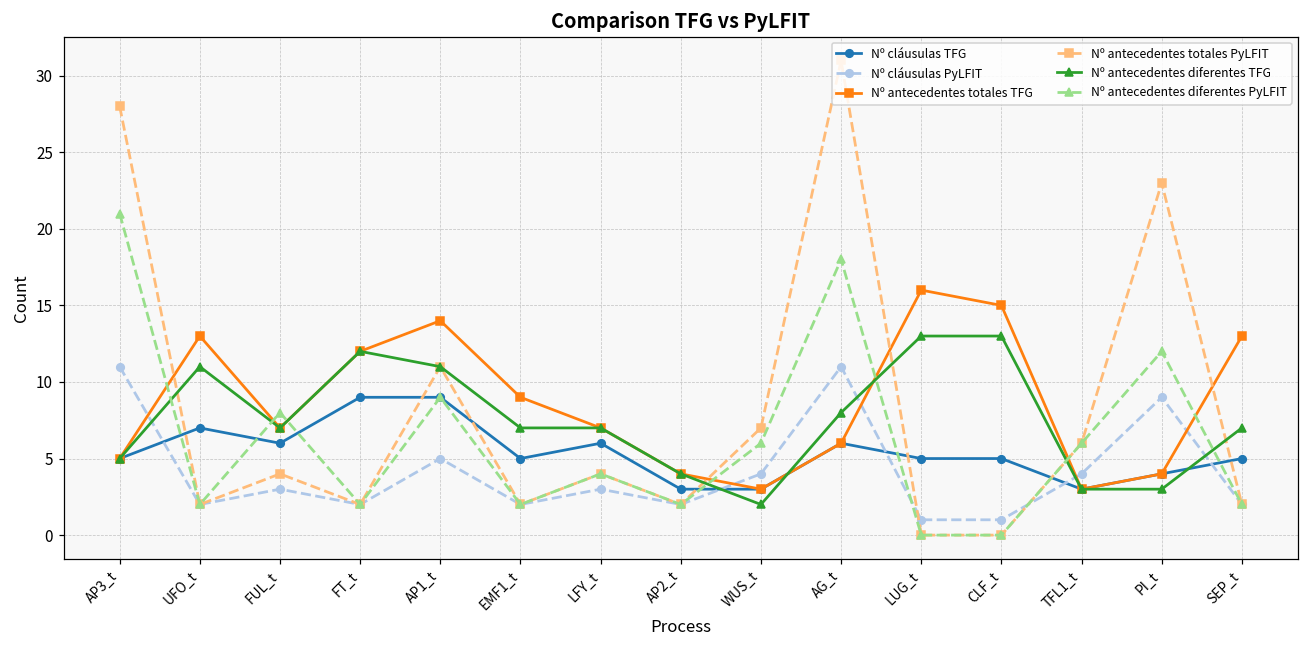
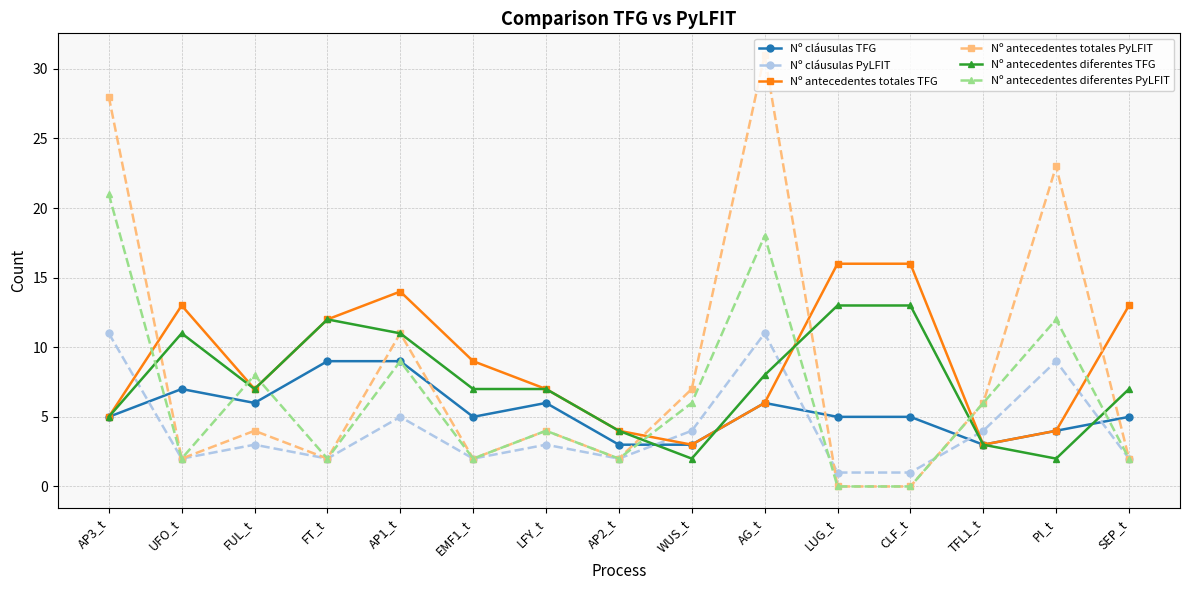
  {
    "Nº cláusulas TFG": {
      "UFO_t": 7,
      "FUL_t": 6,
      "FT_t": 9,
      "EMF1_t": 5,
      "LFY_t": 6,
      "AP2_t": 3,
      "LUG_t": 5,
      "CLF_t": 5,
      "SEP_t": 5
    },
    "Nº cláusulas PyLFIT": {
      "AP3_t": 11,
      "FUL_t": 3,
      "AP1_t": 5,
      "LFY_t": 3,
      "WUS_t": 4,
      "AG_t": 11,
      "LUG_t": 1,
      "CLF_t": 1,
      "TFL1_t": 4,
      "PI_t": 9
    },
    "Nº antecedentes totales TFG": {
      "UFO_t": 13,
      "AP1_t": 14,
      "EMF1_t": 9,
      "LUG_t": 16,
-     "CLF_t": 15,
+     "CLF_t": 16,
      "SEP_t": 13
    },
    "Nº antecedentes totales PyLFIT": {
      "AP3_t": 28,
      "FUL_t": 4,
      "WUS_t": 7,
      "PI_t": 23
    },
    "Nº antecedentes diferentes TFG": {
      "UFO_t": 11,
      "EMF1_t": 7,
      "WUS_t": 2,
      "AG_t": 8,
      "LUG_t": 13,
      "CLF_t": 13,
-     "PI_t": 3,
+     "PI_t": 2,
      "SEP_t": 7
    },
    "Nº antecedentes diferentes PyLFIT": {
      "AP3_t": 21,
      "FUL_t": 8,
      "WUS_t": 6,
      "AG_t": 18,
      "PI_t": 12
    }
  }
